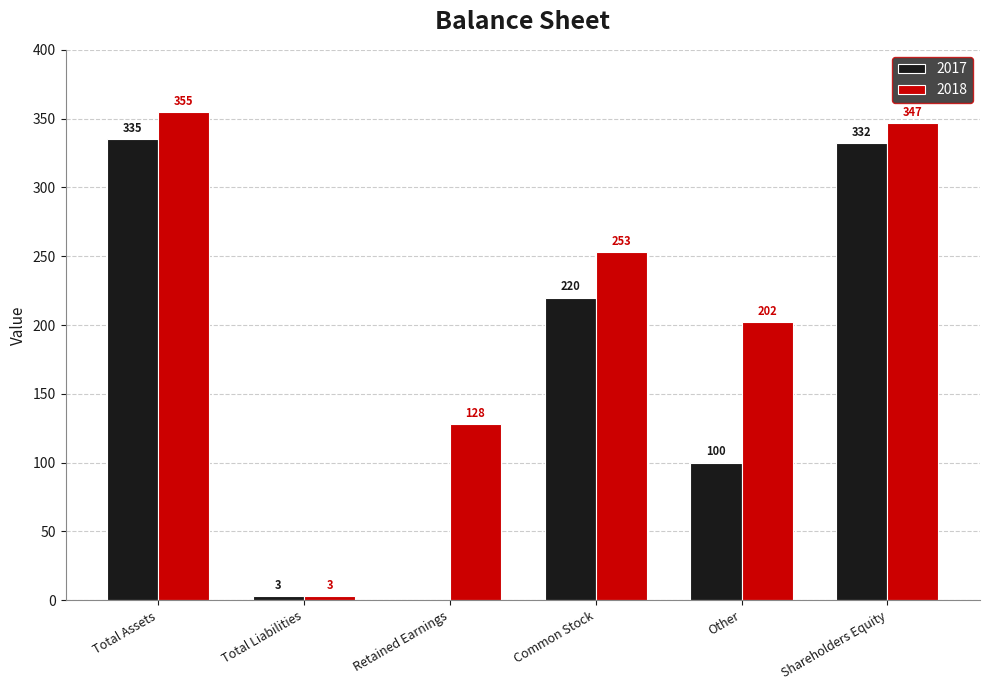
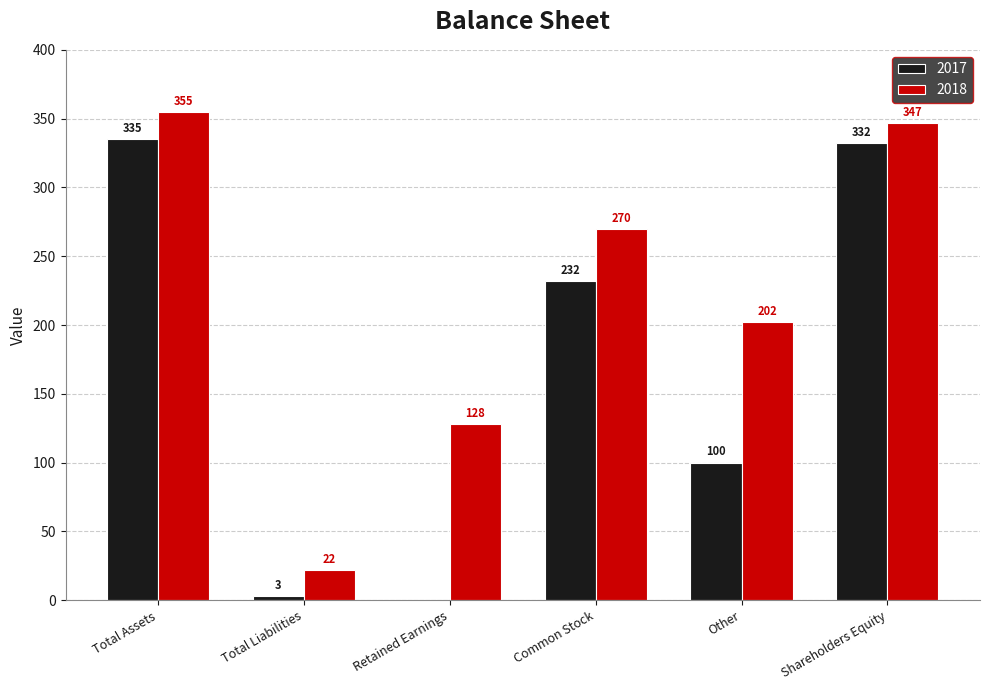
  {
    "2017": {
      "Total Assets": 335,
      "Total Liabilities": 3,
-     "Common Stock": 220,
+     "Common Stock": 232,
      "Other": 100,
      "Shareholders Equity": 332
    },
    "2018": {
      "Total Assets": 355,
-     "Total Liabilities": 3,
+     "Total Liabilities": 22,
      "Retained Earnings": 128,
-     "Common Stock": 253,
+     "Common Stock": 270,
      "Other": 202,
      "Shareholders Equity": 347
    }
  }
